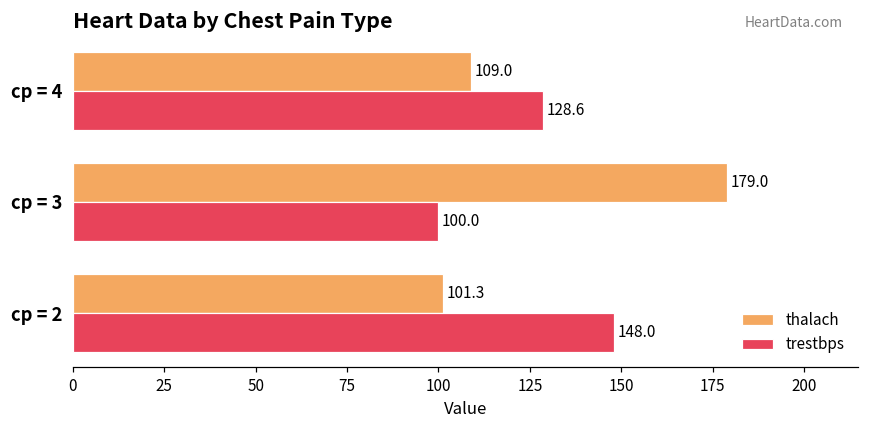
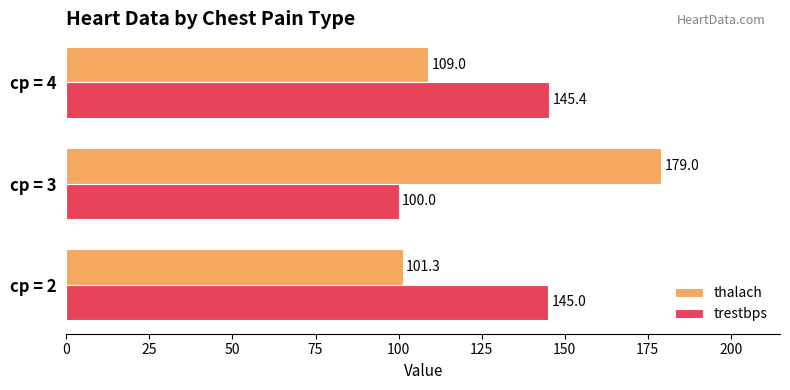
  {
    "thalach": {
      "cp = 4": 109.0,
      "cp = 3": 179.0,
      "cp = 2": 101.3
    },
    "trestbps": {
-     "cp = 4": 128.6,
+     "cp = 4": 145.4,
      "cp = 3": 100.0,
-     "cp = 2": 148.0
+     "cp = 2": 145.0
    }
  }
